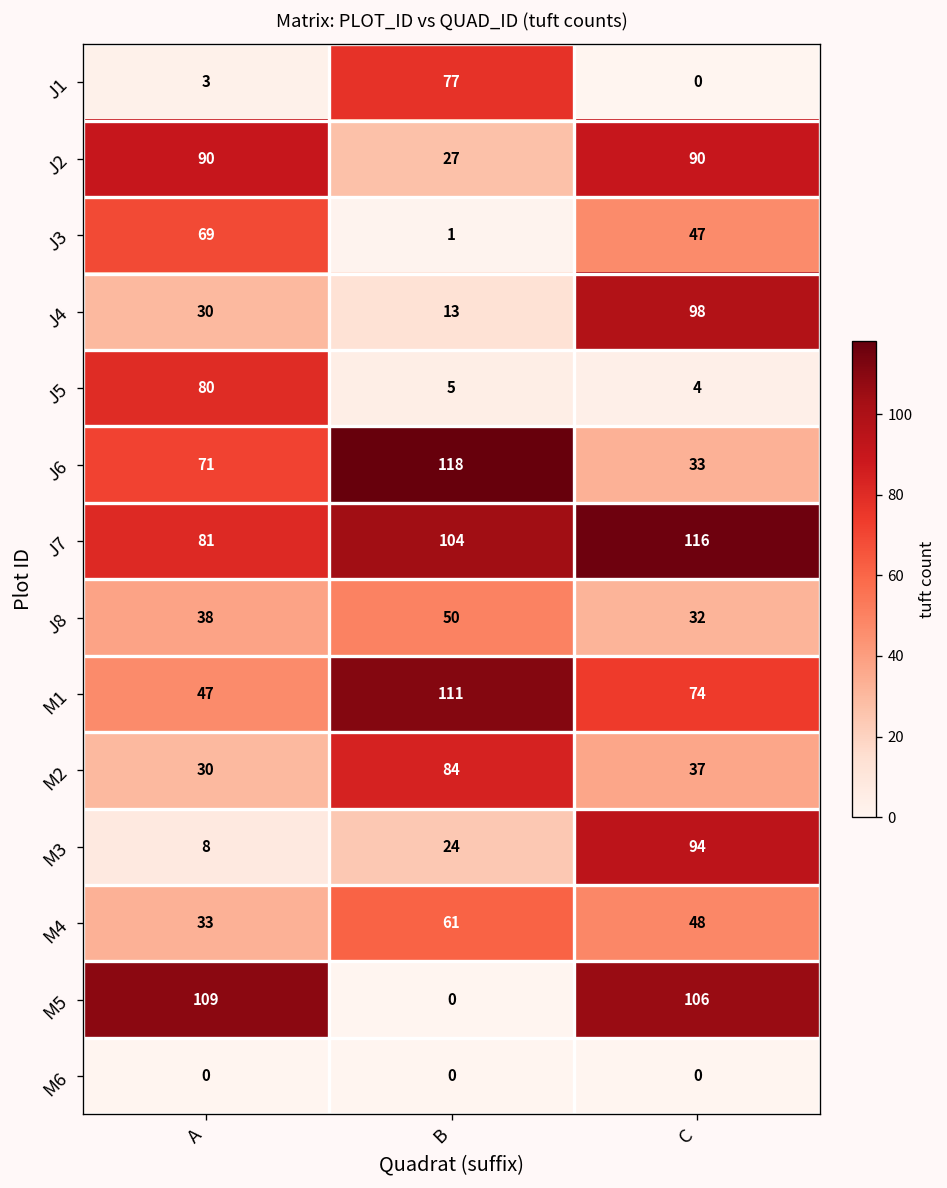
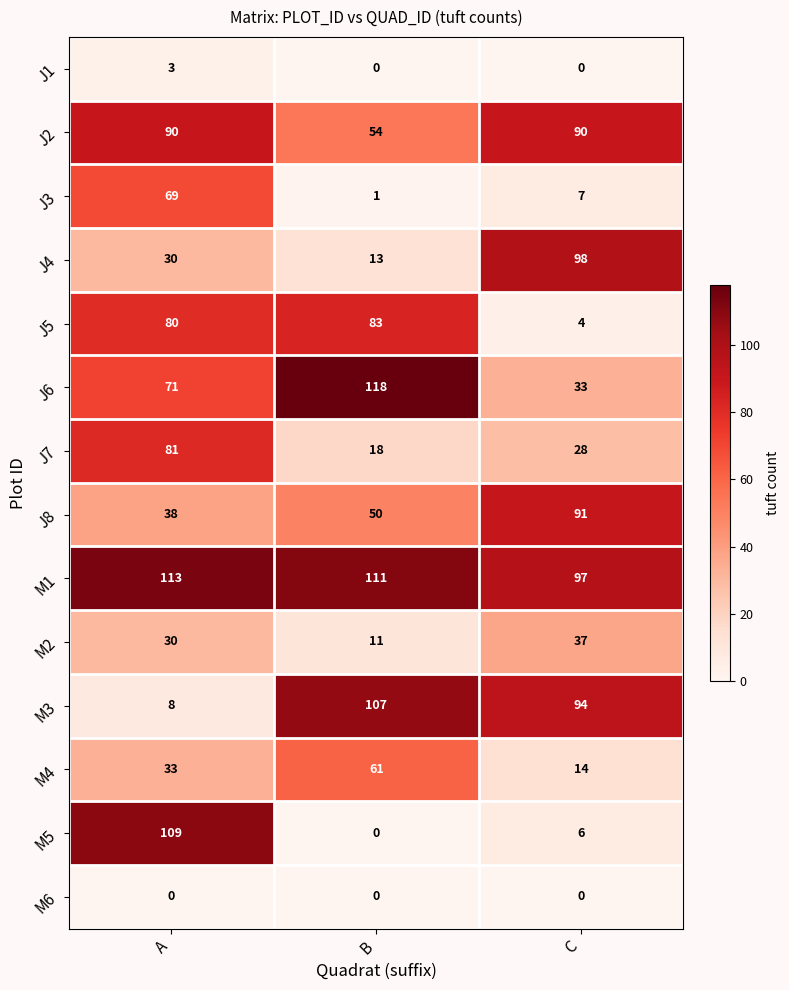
  {
    "J1": {
      "A": 3,
-     "B": 77,
+     "B": 0,
      "C": 0
    },
    "J2": {
      "A": 90,
-     "B": 27,
+     "B": 54,
      "C": 90
    },
    "J3": {
      "A": 69,
      "B": 1,
-     "C": 47
+     "C": 7
    },
    "J4": {
      "A": 30,
      "B": 13,
      "C": 98
    },
    "J5": {
      "A": 80,
-     "B": 5,
+     "B": 83,
      "C": 4
    },
    "J6": {
      "A": 71,
      "B": 118,
      "C": 33
    },
    "J7": {
      "A": 81,
-     "B": 104,
-     "C": 116
+     "B": 18,
+     "C": 28
    },
    "J8": {
      "A": 38,
      "B": 50,
-     "C": 32
+     "C": 91
    },
    "M1": {
-     "A": 47,
+     "A": 113,
      "B": 111,
-     "C": 74
+     "C": 97
    },
    "M2": {
      "A": 30,
-     "B": 84,
+     "B": 11,
      "C": 37
    },
    "M3": {
      "A": 8,
-     "B": 24,
+     "B": 107,
      "C": 94
    },
    "M4": {
      "A": 33,
      "B": 61,
-     "C": 48
+     "C": 14
    },
    "M5": {
      "A": 109,
      "B": 0,
-     "C": 106
+     "C": 6
    },
    "M6": {
      "A": 0,
      "B": 0,
      "C": 0
    }
  }
